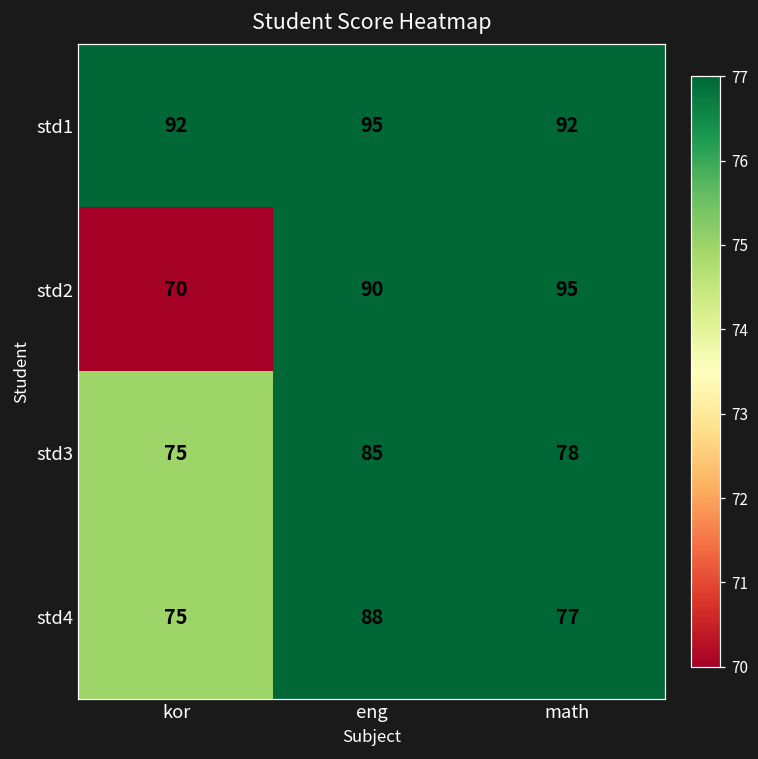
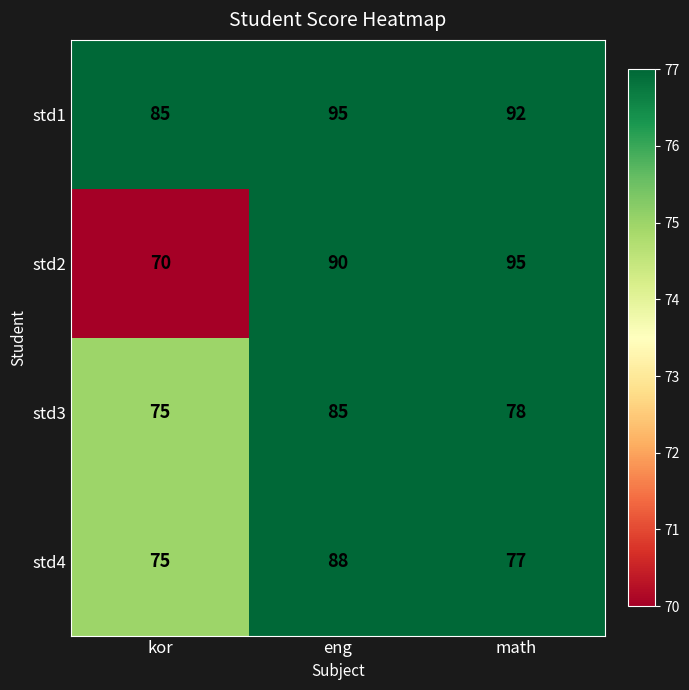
  {
    "std1": {
-     "kor": 92,
+     "kor": 85,
      "eng": 95,
      "math": 92
    },
    "std2": {
      "kor": 70,
      "eng": 90,
      "math": 95
    },
    "std3": {
      "kor": 75,
      "eng": 85,
      "math": 78
    },
    "std4": {
      "kor": 75,
      "eng": 88,
      "math": 77
    }
  }
